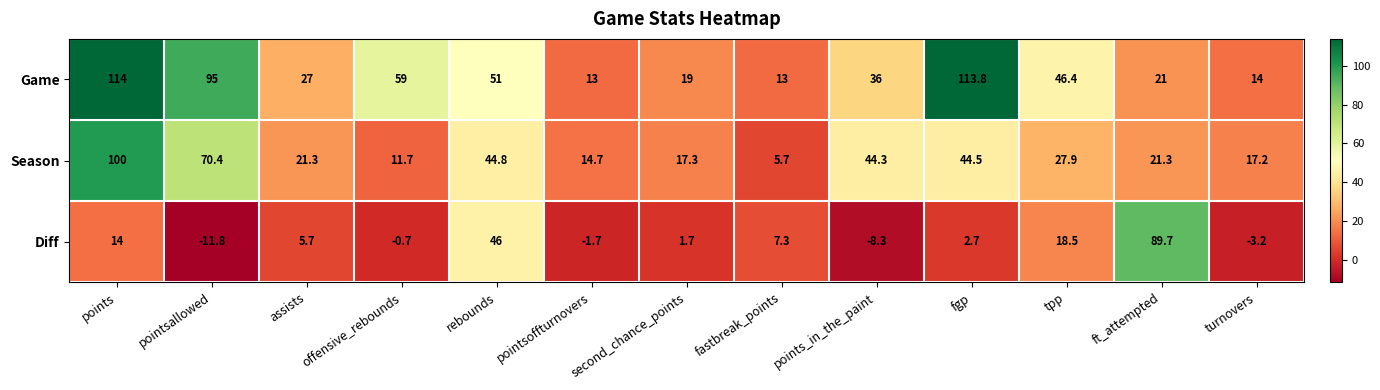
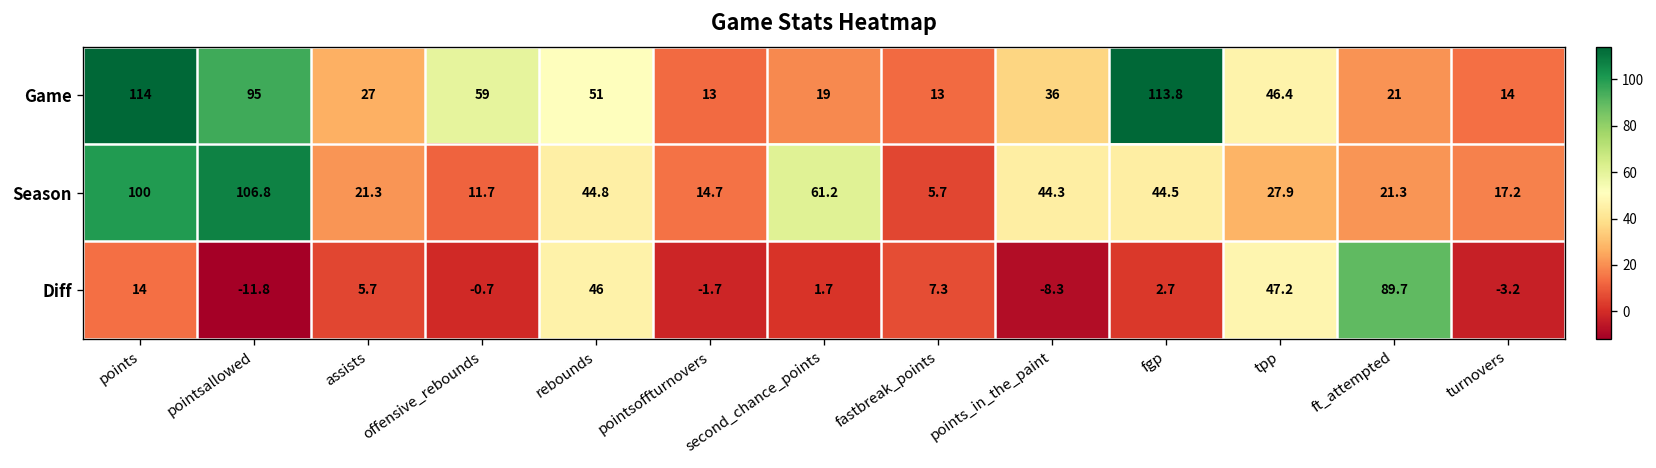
  {
    "Game": {
      "points": 114,
      "pointsallowed": 95,
      "assists": 27,
      "offensive_rebounds": 59,
      "rebounds": 51,
      "pointsoffturnovers": 13,
      "second_chance_points": 19,
      "fastbreak_points": 13,
      "points_in_the_paint": 36,
      "fgp": 113.8,
      "tpp": 46.4,
      "ft_attempted": 21,
      "turnovers": 14
    },
    "Season": {
      "points": 100,
-     "pointsallowed": 70.4,
+     "pointsallowed": 106.8,
      "assists": 21.3,
      "offensive_rebounds": 11.7,
      "rebounds": 44.8,
      "pointsoffturnovers": 14.7,
-     "second_chance_points": 17.3,
+     "second_chance_points": 61.2,
      "fastbreak_points": 5.7,
      "points_in_the_paint": 44.3,
      "fgp": 44.5,
      "tpp": 27.9,
      "ft_attempted": 21.3,
      "turnovers": 17.2
    },
    "Diff": {
      "points": 14,
      "pointsallowed": -11.8,
      "assists": 5.7,
      "offensive_rebounds": -0.7,
      "rebounds": 46,
      "pointsoffturnovers": -1.7,
      "second_chance_points": 1.7,
      "fastbreak_points": 7.3,
      "points_in_the_paint": -8.3,
      "fgp": 2.7,
-     "tpp": 18.5,
+     "tpp": 47.2,
      "ft_attempted": 89.7,
      "turnovers": -3.2
    }
  }
